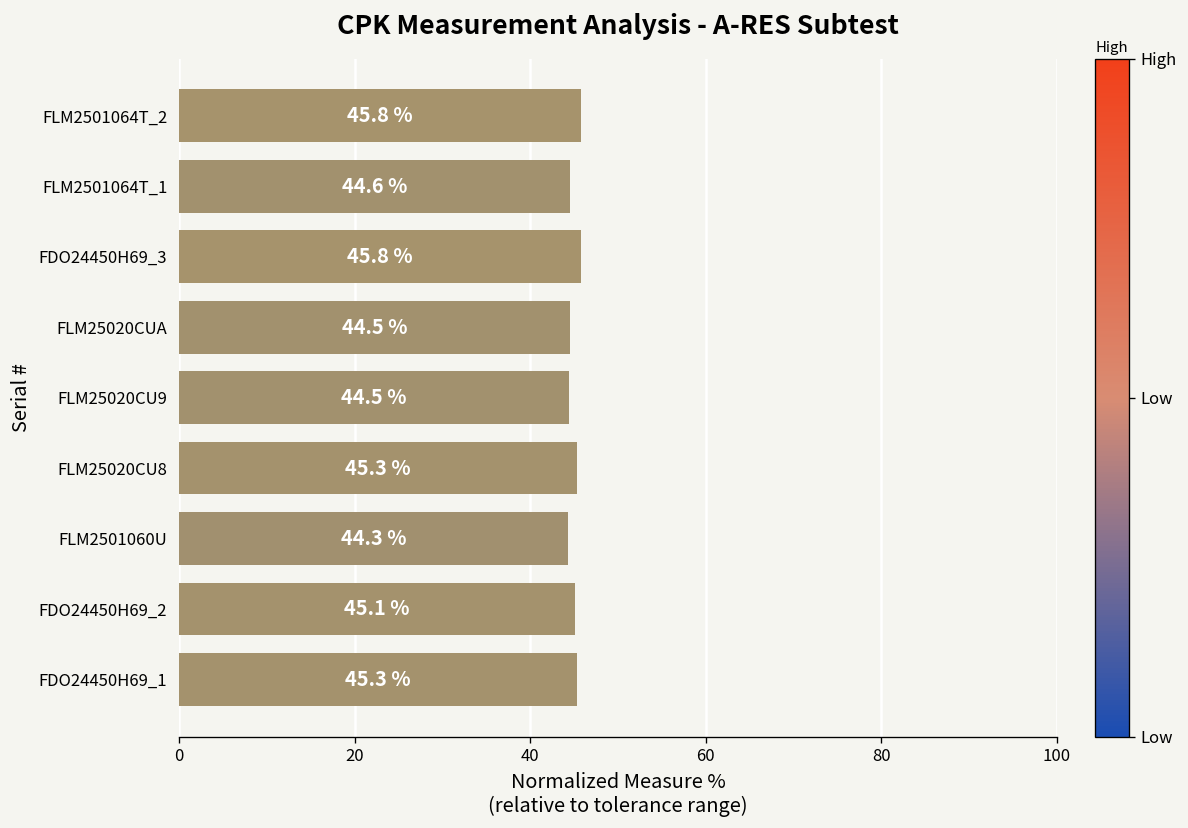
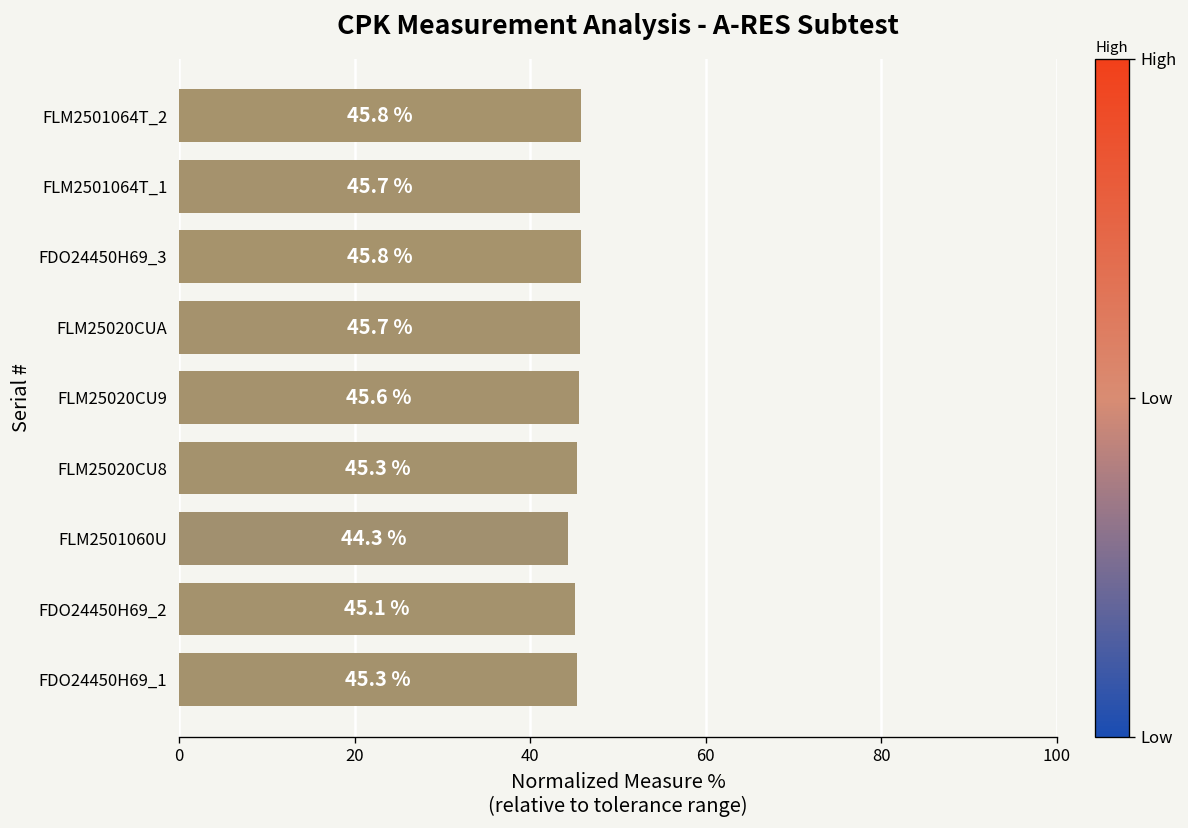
  {
    "FLM2501064T_2": "45.8 %",
-   "FLM2501064T_1": "44.6 %",
+   "FLM2501064T_1": "45.7 %",
    "FDO24450H69_3": "45.8 %",
-   "FLM25020CUA": "44.5 %",
-   "FLM25020CU9": "44.5 %",
+   "FLM25020CUA": "45.7 %",
+   "FLM25020CU9": "45.6 %",
    "FLM25020CU8": "45.3 %",
    "FLM2501060U": "44.3 %",
    "FDO24450H69_2": "45.1 %",
    "FDO24450H69_1": "45.3 %"
  }
